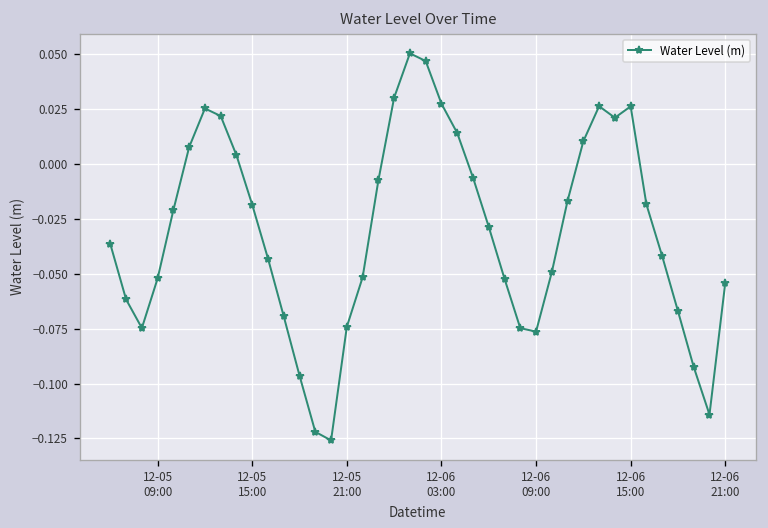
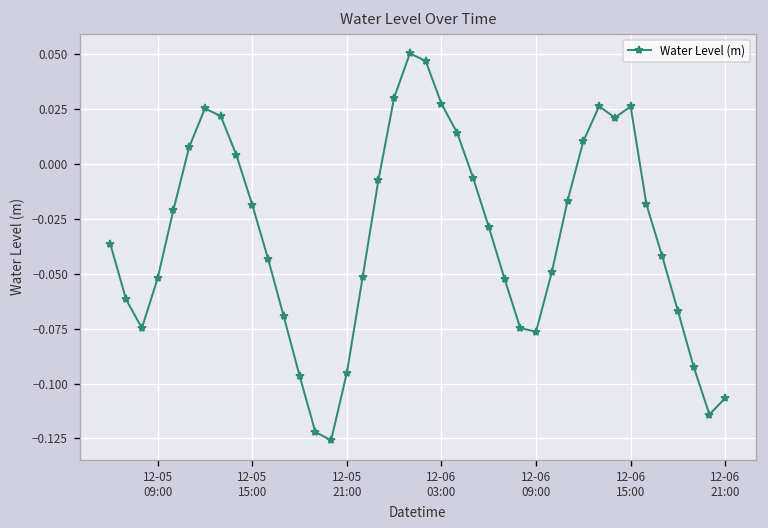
  {
    "12-05 09:00": -0.052,
    "12-05 15:00": -0.019,
-   "12-05 21:00": -0.074,
+   "12-05 21:00": -0.095,
    "12-06 03:00": 0.028,
    "12-06 09:00": -0.076,
    "12-06 15:00": 0.026,
-   "12-06 21:00": -0.054
+   "12-06 21:00": -0.107
  }
